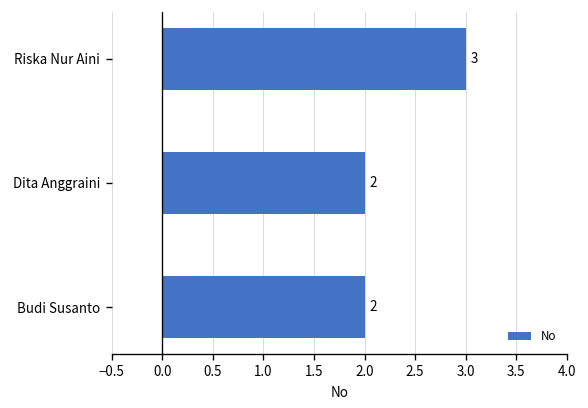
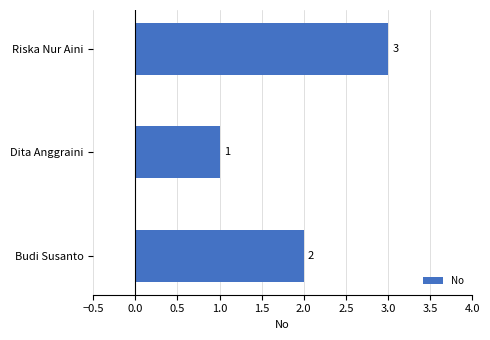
  {
    "Riska Nur Aini": 3,
-   "Dita Anggraini": 2,
+   "Dita Anggraini": 1,
    "Budi Susanto": 2
  }
